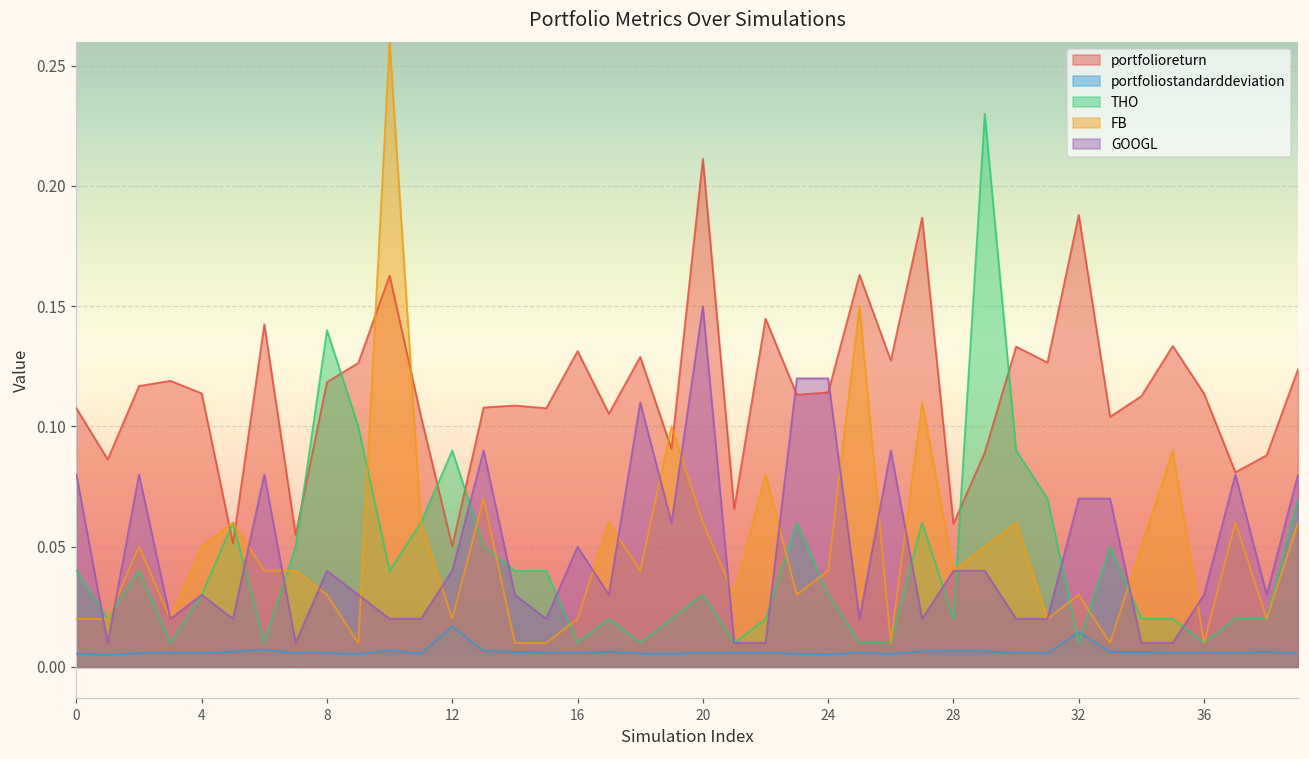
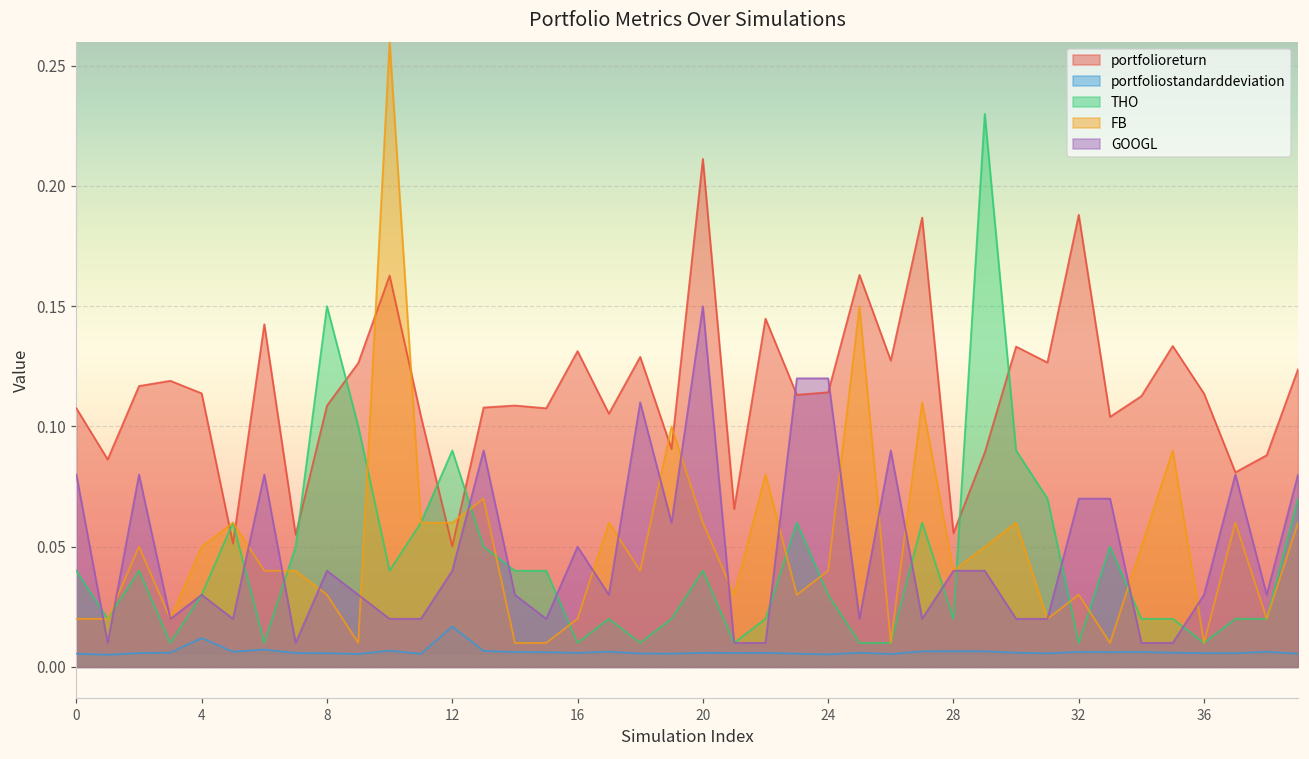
  {
    "portfolioreturn": {
      "0": 0.108,
      "4": 0.114,
-     "8": 0.118,
+     "8": 0.109,
      "12": 0.050,
      "16": 0.131,
      "20": 0.211,
      "24": 0.114,
-     "28": 0.060,
+     "28": 0.056,
      "32": 0.188,
      "36": 0.114
    },
    "portfoliostandarddeviation": {
      "0": 0.006,
-     "4": 0.006,
+     "4": 0.012,
      "8": 0.006,
      "12": 0.017,
      "16": 0.006,
      "20": 0.006,
      "24": 0.005,
      "28": 0.007,
-     "32": 0.014,
+     "32": 0.006,
      "36": 0.006
    },
    "THO": {
      "0": 0.04,
-     "8": 0.14,
+     "8": 0.15,
      "12": 0.09,
      "16": 0.01,
-     "20": 0.03,
+     "20": 0.04,
      "24": 0.03,
      "28": 0.02,
      "32": 0.01
    },
    "FB": {
      "0": 0.02,
      "4": 0.05,
      "8": 0.03,
-     "12": 0.02,
+     "12": 0.06,
      "16": 0.02,
      "20": 0.06,
      "24": 0.04,
      "32": 0.03
    },
    "GOOGL": {
      "0": 0.080,
      "8": 0.040,
      "12": 0.040,
      "16": 0.050,
      "20": 0.150,
      "24": 0.120,
      "32": 0.070,
      "36": 0.030
    }
  }
